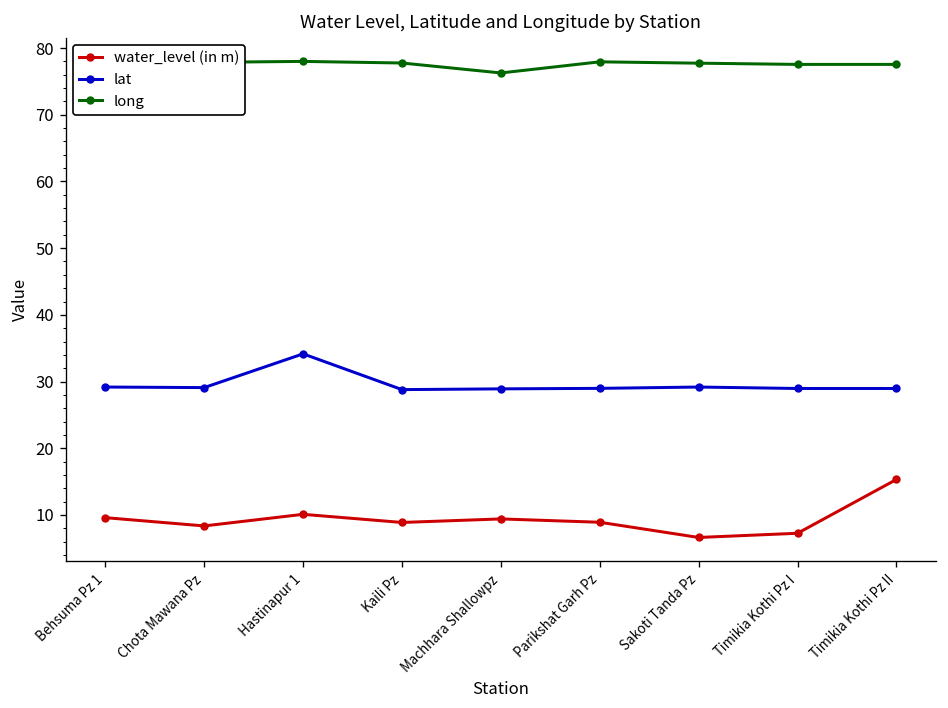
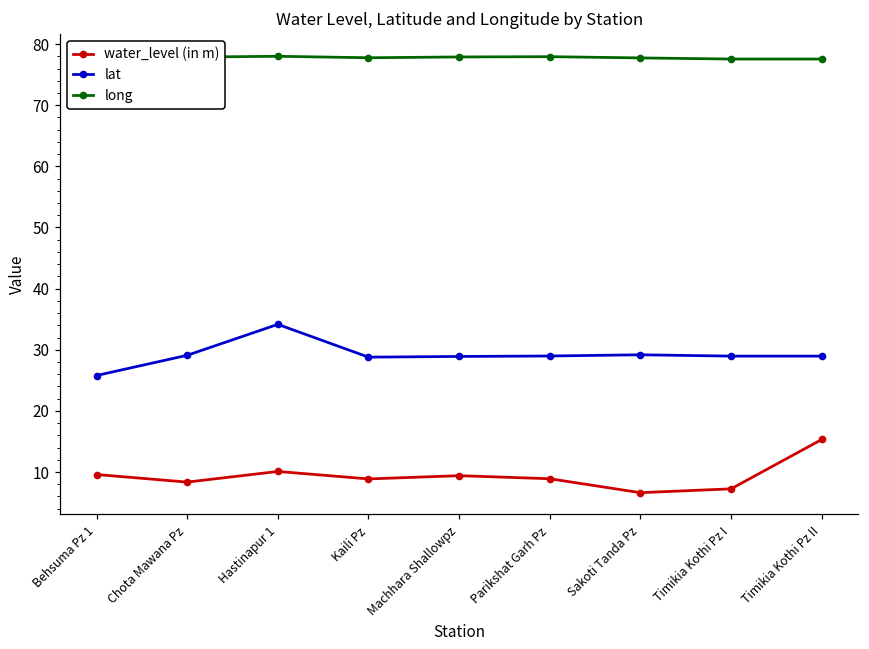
  {
    "water_level (in m)": {
      "Behsuma Pz 1": 10,
      "Chota Mawana Pz": 8,
      "Hastinapur 1": 10,
      "Kaili Pz": 9,
      "Machhara Shallowpz": 9,
      "Parikshat Garh Pz": 9,
      "Sakoti Tanda Pz": 7,
      "Timikia Kothi Pz I": 7,
      "Timikia Kothi Pz II": 15
    },
    "lat": {
-     "Behsuma Pz 1": 29,
+     "Behsuma Pz 1": 26,
      "Chota Mawana Pz": 29,
      "Hastinapur 1": 34,
      "Kaili Pz": 29,
      "Machhara Shallowpz": 29,
      "Parikshat Garh Pz": 29,
      "Sakoti Tanda Pz": 29,
      "Timikia Kothi Pz I": 29,
      "Timikia Kothi Pz II": 29
    },
    "long": {
      "Hastinapur 1": 78,
      "Kaili Pz": 78,
-     "Machhara Shallowpz": 76,
+     "Machhara Shallowpz": 78,
      "Parikshat Garh Pz": 78,
      "Sakoti Tanda Pz": 78,
      "Timikia Kothi Pz I": 78,
      "Timikia Kothi Pz II": 78
    }
  }
